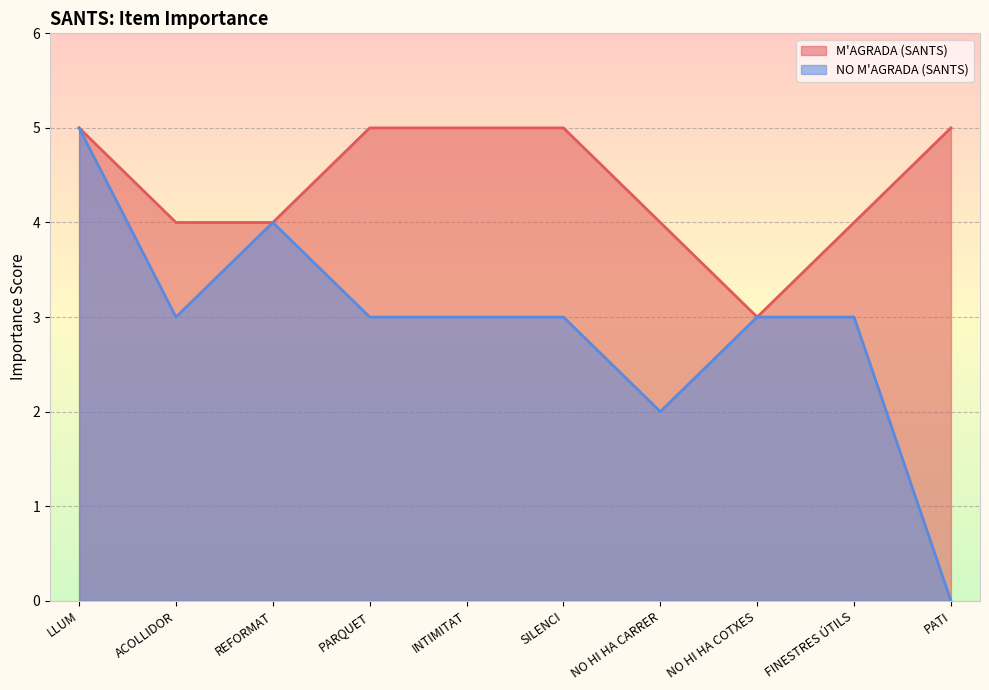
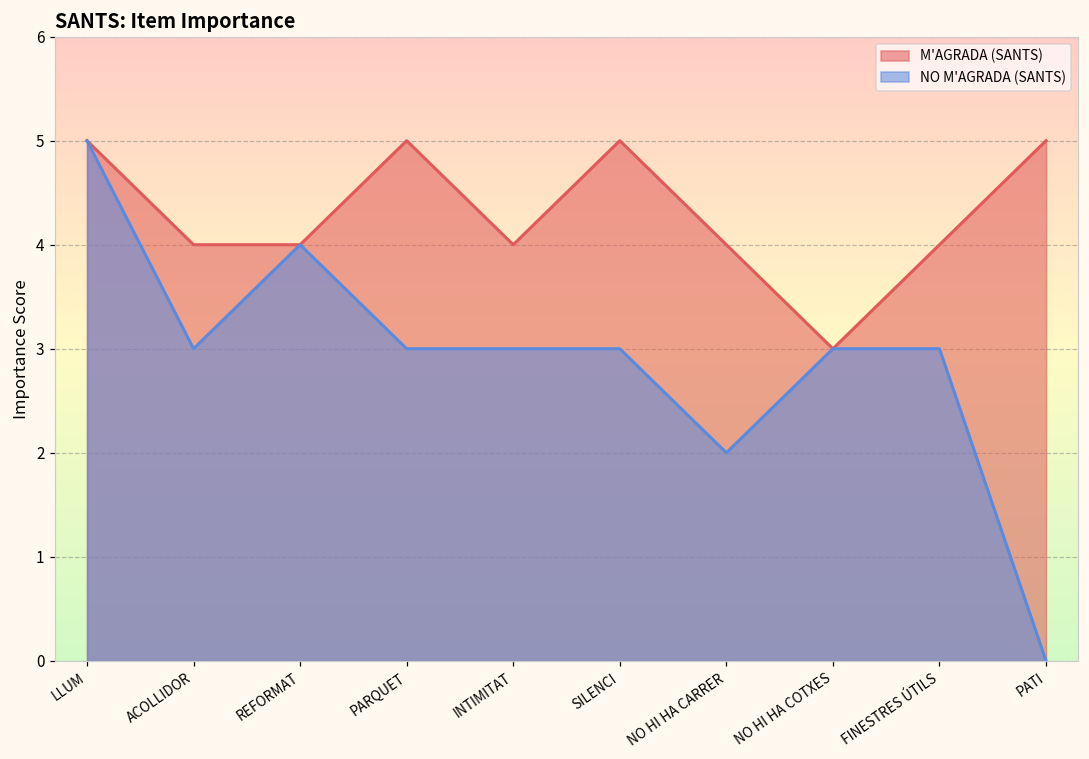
  {
    "M'AGRADA (SANTS)": {
      "ACOLLIDOR": 4,
      "PARQUET": 5,
-     "INTIMITAT": 5,
+     "INTIMITAT": 4,
      "SILENCI": 5,
      "NO HI HA CARRER": 4,
      "FINESTRES ÚTILS": 4,
      "PATI": 5
    },
    "NO M'AGRADA (SANTS)": {
      "ACOLLIDOR": 3,
      "PARQUET": 3,
      "INTIMITAT": 3,
      "SILENCI": 3,
      "NO HI HA CARRER": 2,
      "FINESTRES ÚTILS": 3,
      "PATI": 0
    }
  }
